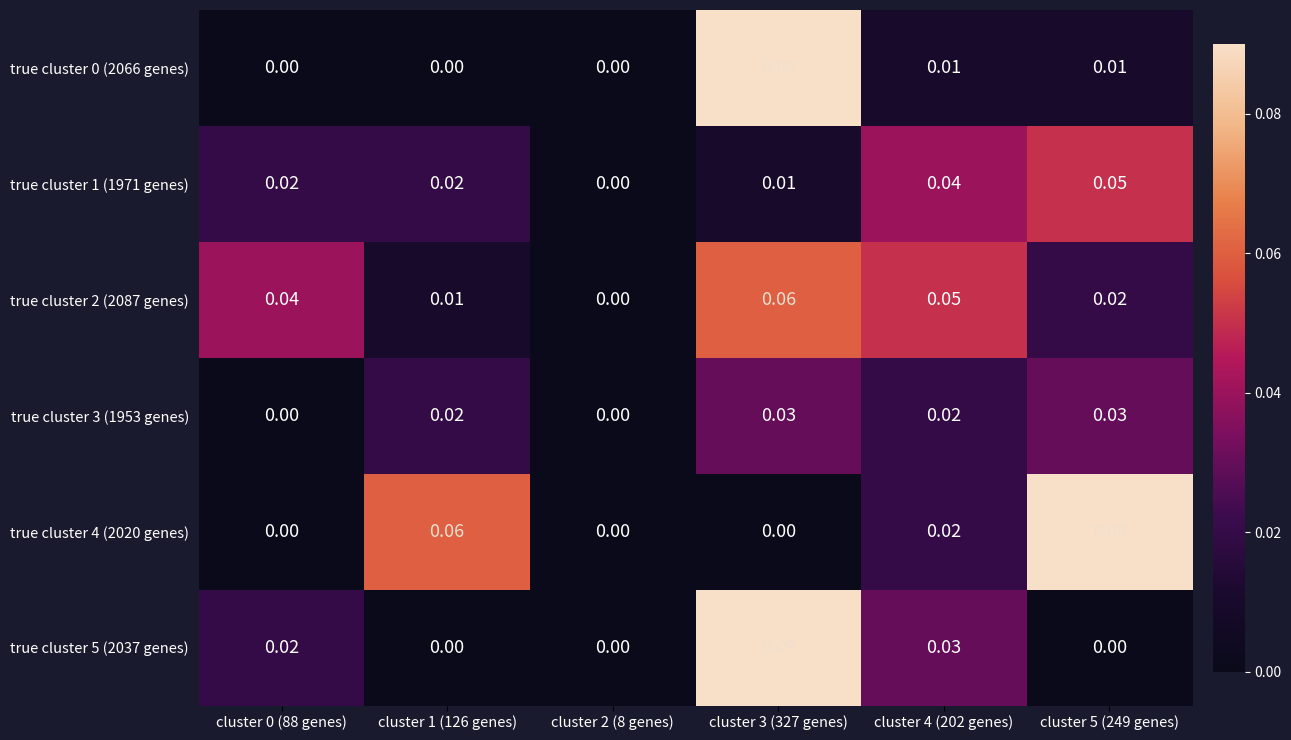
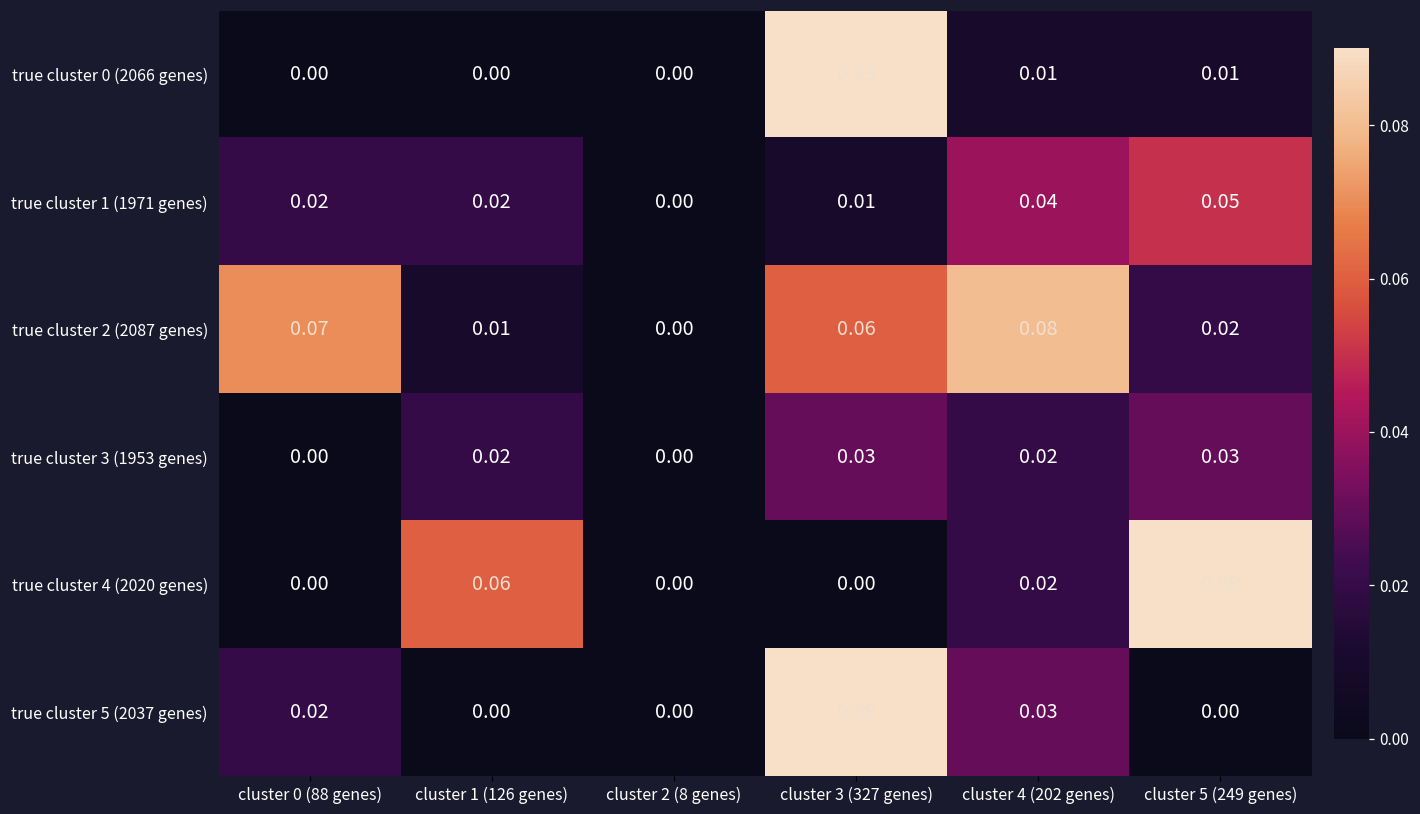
  {
    "true cluster 0 (2066 genes)": {
      "cluster 0 (88 genes)": 0.00,
      "cluster 1 (126 genes)": 0.00,
      "cluster 2 (8 genes)": 0.00,
      "cluster 4 (202 genes)": 0.01,
      "cluster 5 (249 genes)": 0.01
    },
    "true cluster 1 (1971 genes)": {
      "cluster 0 (88 genes)": 0.02,
      "cluster 1 (126 genes)": 0.02,
      "cluster 2 (8 genes)": 0.00,
      "cluster 3 (327 genes)": 0.01,
      "cluster 4 (202 genes)": 0.04,
      "cluster 5 (249 genes)": 0.05
    },
    "true cluster 2 (2087 genes)": {
-     "cluster 0 (88 genes)": 0.04,
+     "cluster 0 (88 genes)": 0.07,
      "cluster 1 (126 genes)": 0.01,
      "cluster 2 (8 genes)": 0.00,
      "cluster 3 (327 genes)": 0.06,
-     "cluster 4 (202 genes)": 0.05,
+     "cluster 4 (202 genes)": 0.08,
      "cluster 5 (249 genes)": 0.02
    },
    "true cluster 3 (1953 genes)": {
      "cluster 0 (88 genes)": 0.00,
      "cluster 1 (126 genes)": 0.02,
      "cluster 2 (8 genes)": 0.00,
      "cluster 3 (327 genes)": 0.03,
      "cluster 4 (202 genes)": 0.02,
      "cluster 5 (249 genes)": 0.03
    },
    "true cluster 4 (2020 genes)": {
      "cluster 0 (88 genes)": 0.00,
      "cluster 1 (126 genes)": 0.06,
      "cluster 2 (8 genes)": 0.00,
      "cluster 3 (327 genes)": 0.00,
      "cluster 4 (202 genes)": 0.02
    },
    "true cluster 5 (2037 genes)": {
      "cluster 0 (88 genes)": 0.02,
      "cluster 1 (126 genes)": 0.00,
      "cluster 2 (8 genes)": 0.00,
      "cluster 4 (202 genes)": 0.03,
      "cluster 5 (249 genes)": 0.00
    }
  }
